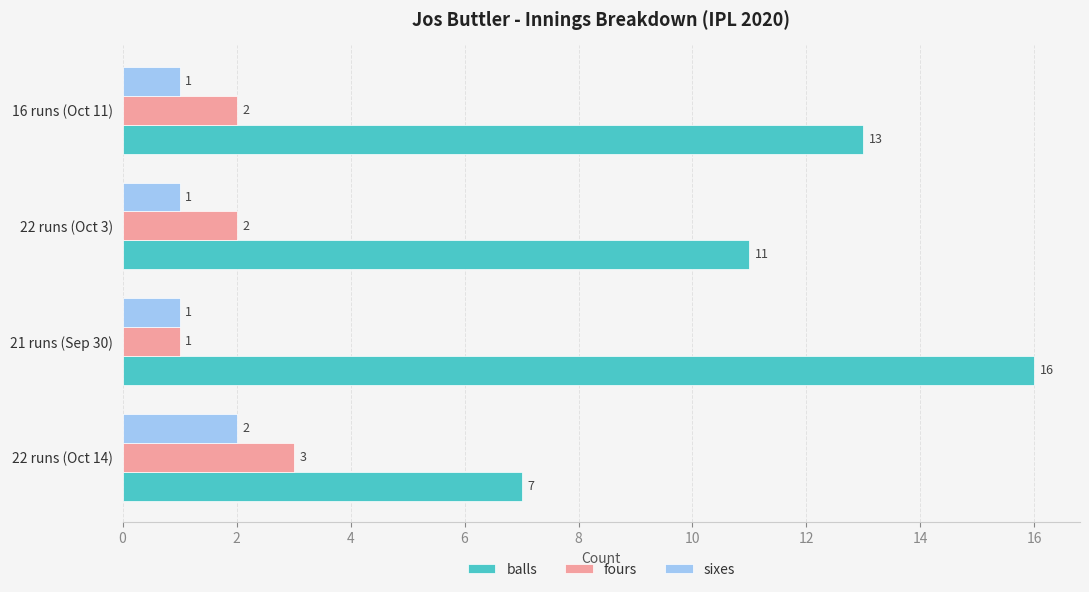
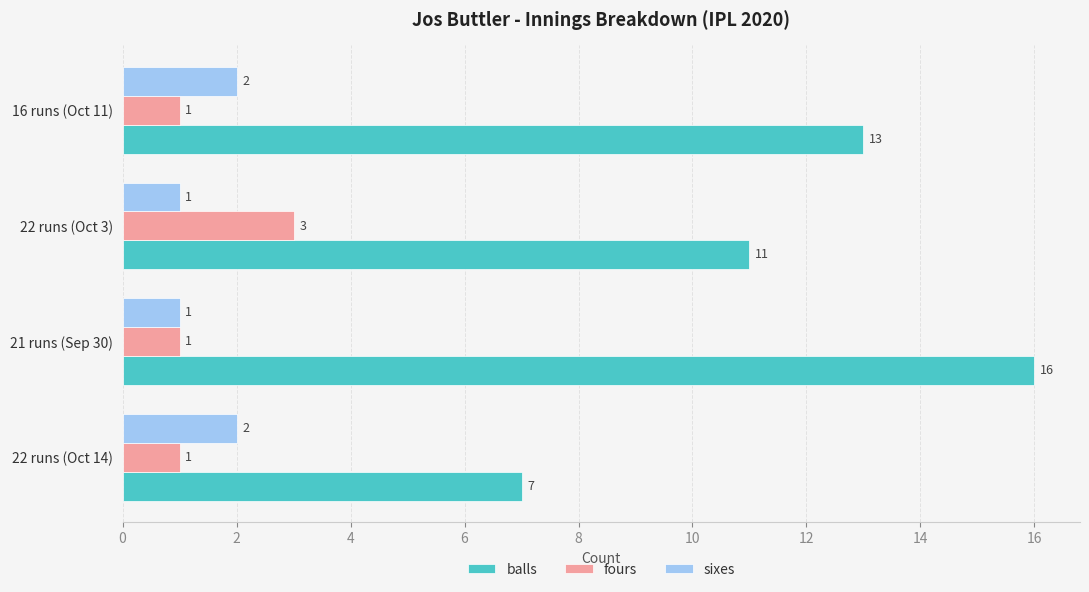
  {
    "balls": {
      "16 runs (Oct 11)": 13,
      "22 runs (Oct 3)": 11,
      "21 runs (Sep 30)": 16,
      "22 runs (Oct 14)": 7
    },
    "fours": {
-     "16 runs (Oct 11)": 2,
-     "22 runs (Oct 3)": 2,
+     "16 runs (Oct 11)": 1,
+     "22 runs (Oct 3)": 3,
      "21 runs (Sep 30)": 1,
-     "22 runs (Oct 14)": 3
+     "22 runs (Oct 14)": 1
    },
    "sixes": {
-     "16 runs (Oct 11)": 1,
+     "16 runs (Oct 11)": 2,
      "22 runs (Oct 3)": 1,
      "21 runs (Sep 30)": 1,
      "22 runs (Oct 14)": 2
    }
  }
